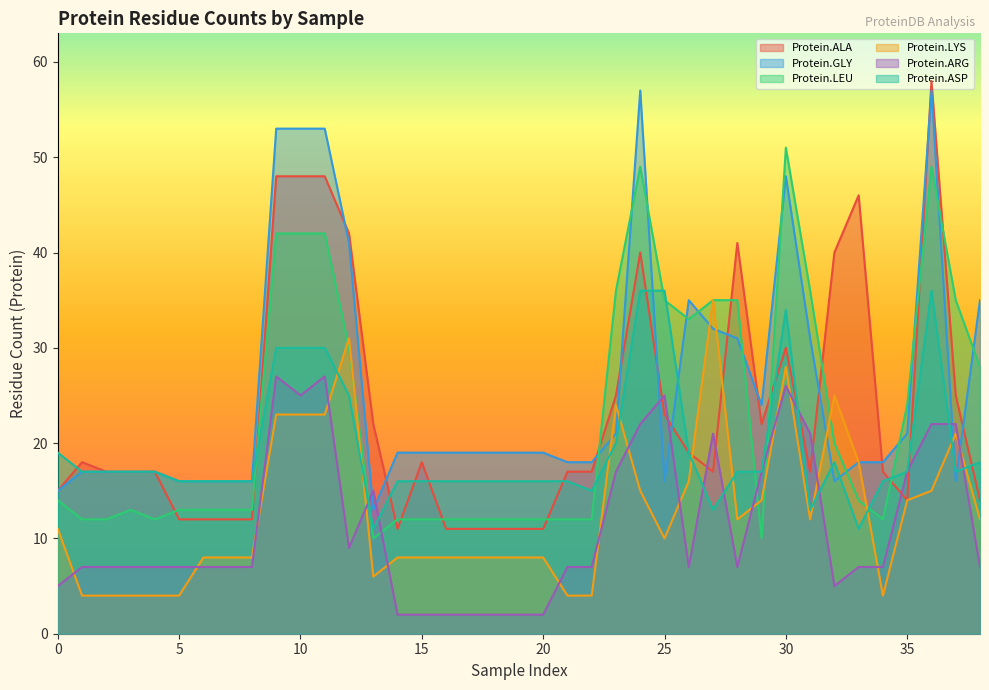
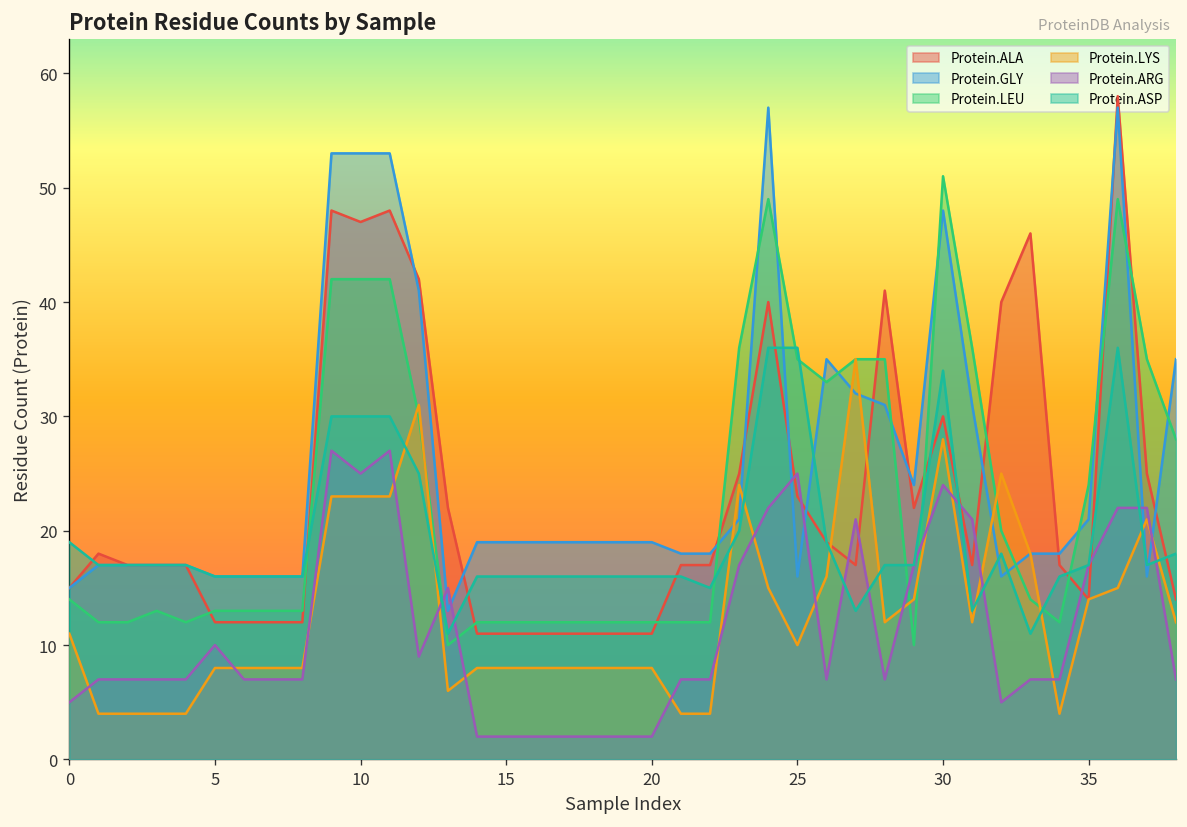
  {
    "Protein.ALA": {
      "5": 12,
-     "10": 48,
-     "15": 18,
+     "10": 47,
+     "15": 11,
      "20": 11,
      "25": 23,
      "30": 30
    },
    "Protein.LYS": {
      "0": 11,
-     "5": 4,
+     "5": 8,
      "10": 23,
      "15": 8,
      "20": 8,
      "25": 10,
      "30": 28
    },
    "Protein.ARG": {
      "0": 5,
-     "5": 7,
+     "5": 10,
      "10": 25,
      "15": 2,
      "20": 2,
      "25": 25,
-     "30": 26
+     "30": 24
    }
  }
